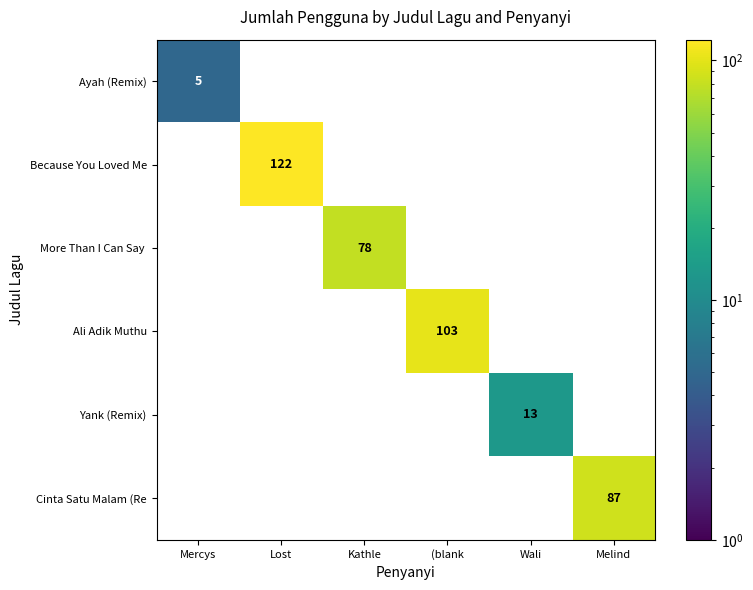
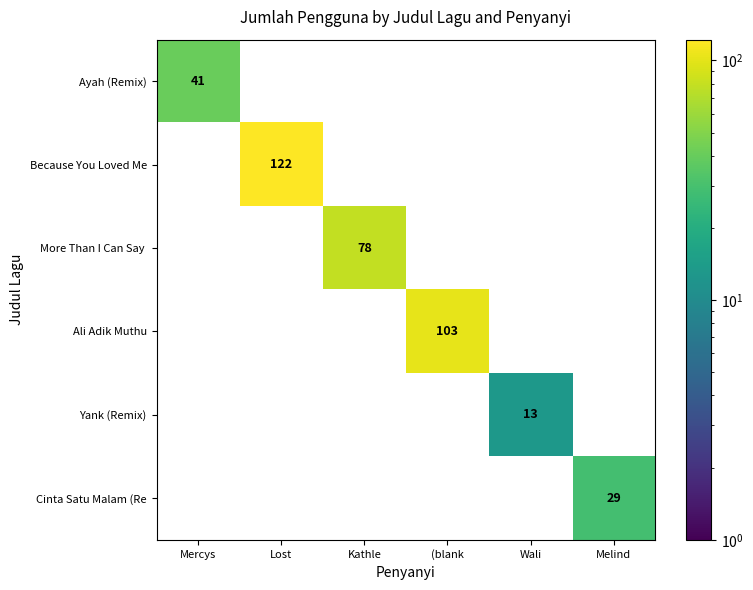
  {
    "Ayah (Remix)": {
-     "Mercys": 5
+     "Mercys": 41
    },
    "Because You Loved Me": {
      "Lost": 122
    },
    "More Than I Can Say": {
      "Kathle": 78
    },
    "Ali Adik Muthu": {
      "(blank": 103
    },
    "Yank (Remix)": {
      "Wali": 13
    },
    "Cinta Satu Malam (Re": {
-     "Melind": 87
+     "Melind": 29
    }
  }
